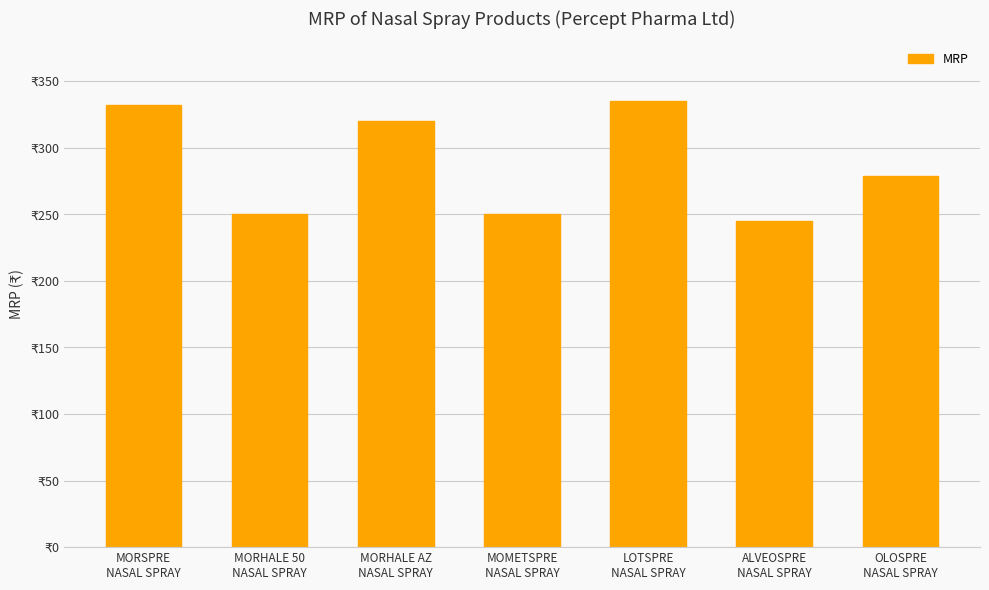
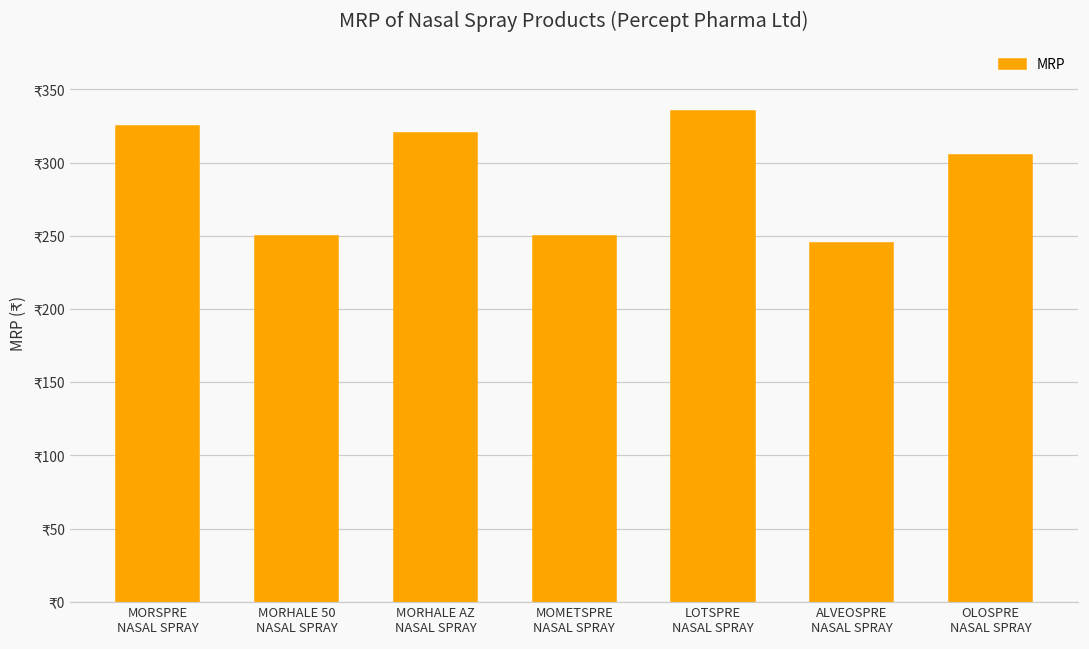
  {
-   "MORSPRE NASAL SPRAY": "₹332",
+   "MORSPRE NASAL SPRAY": "₹325",
    "MORHALE 50 NASAL SPRAY": "₹250",
    "MORHALE AZ NASAL SPRAY": "₹320",
    "MOMETSPRE NASAL SPRAY": "₹250",
    "LOTSPRE NASAL SPRAY": "₹335",
    "ALVEOSPRE NASAL SPRAY": "₹245",
-   "OLOSPRE NASAL SPRAY": "₹279"
+   "OLOSPRE NASAL SPRAY": "₹305"
  }
